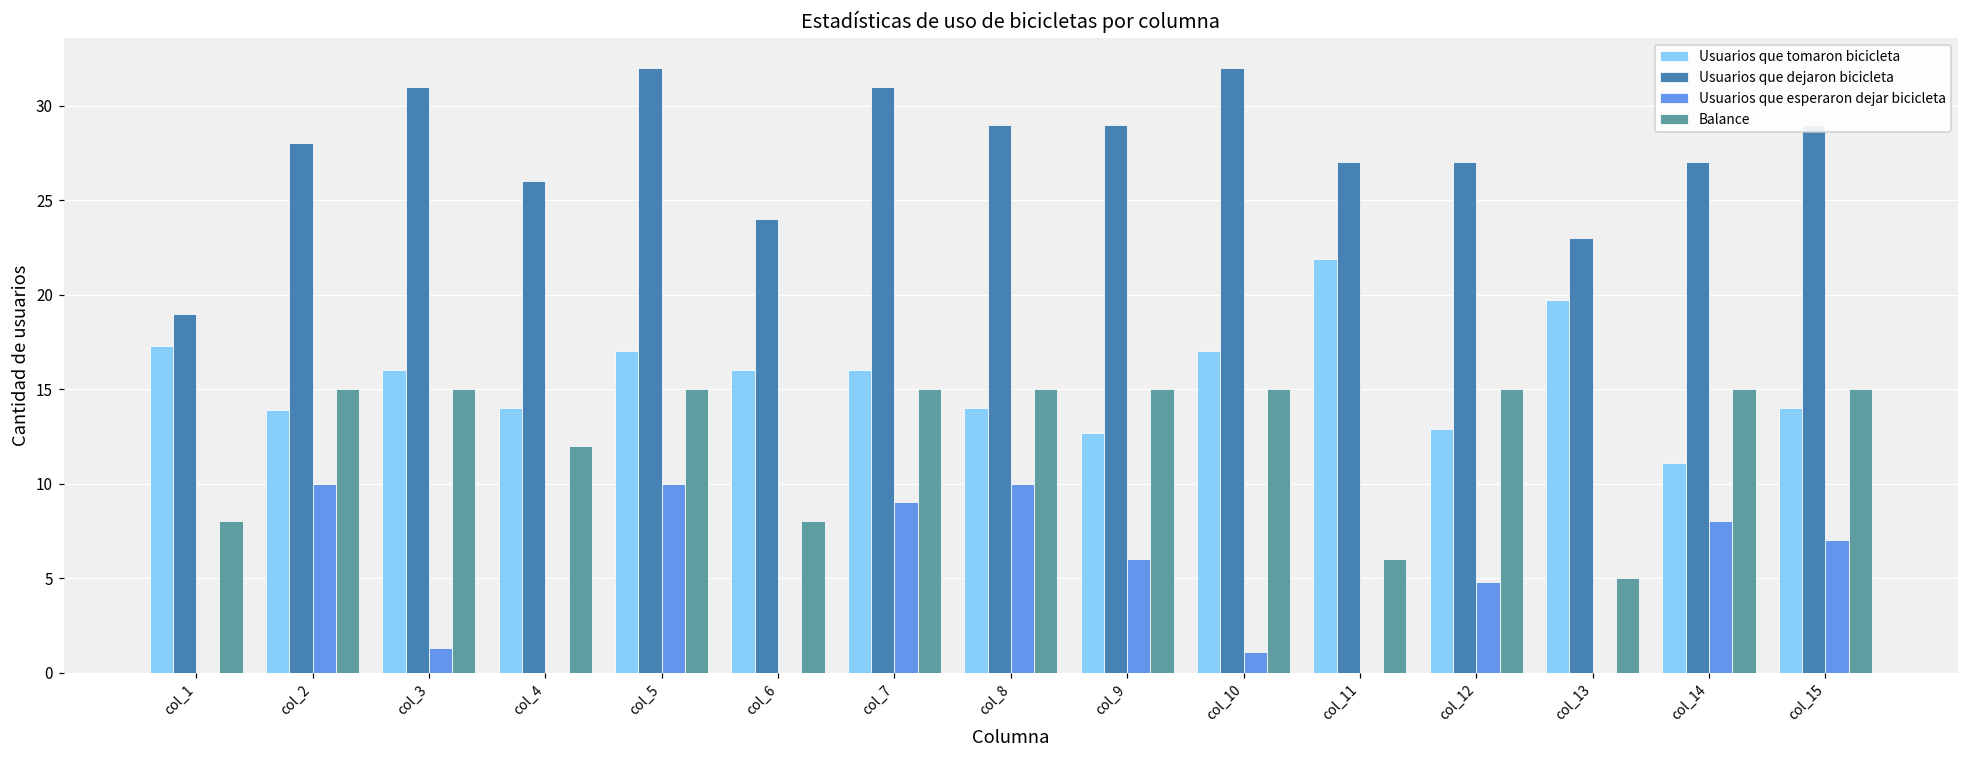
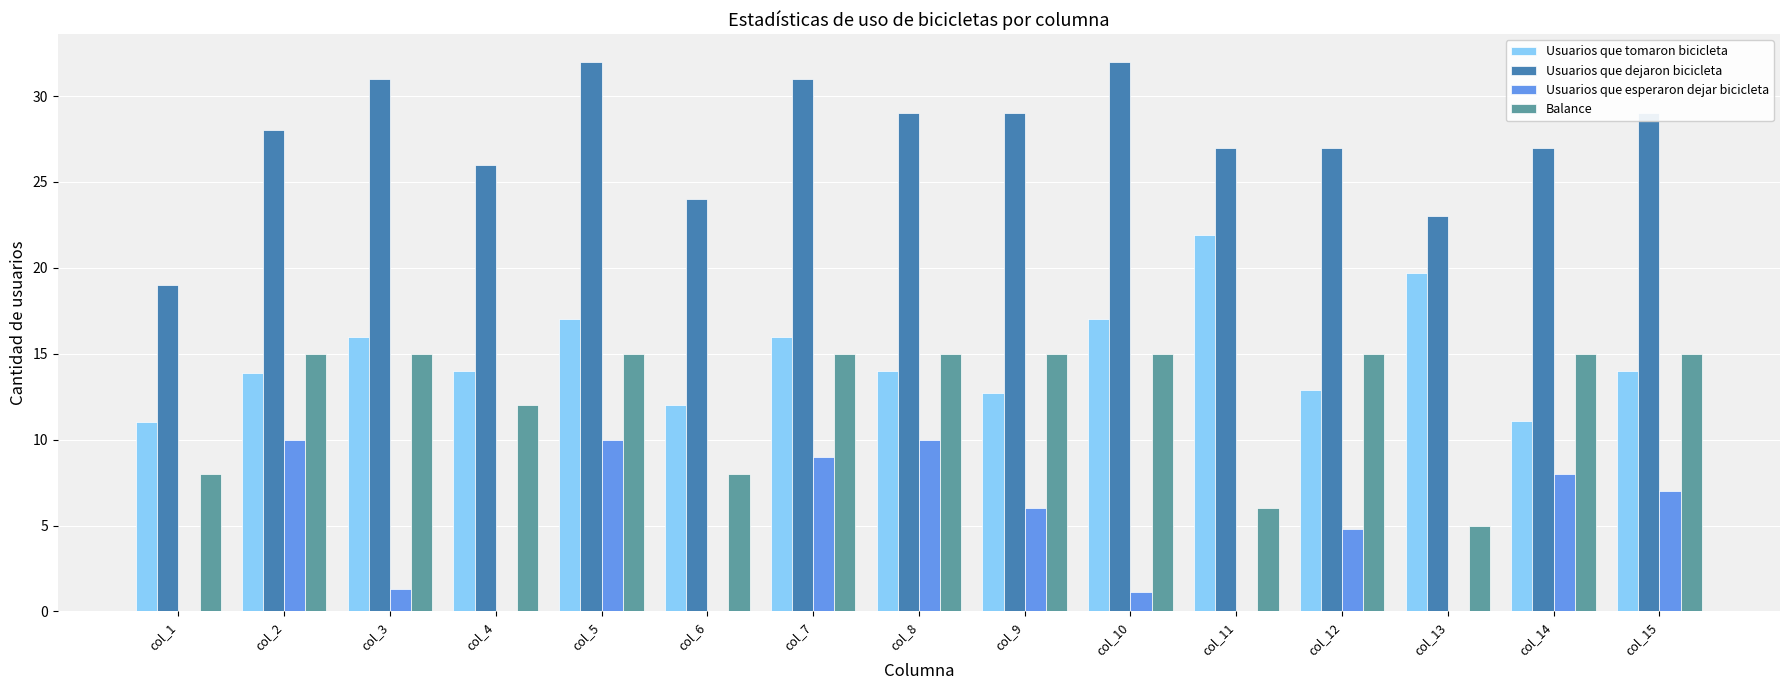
  {
    "Usuarios que tomaron bicicleta": {
-     "col_1": 17.3,
+     "col_1": 11.0,
      "col_2": 13.9,
      "col_3": 16.0,
      "col_4": 14.0,
      "col_5": 17.0,
-     "col_6": 16,
+     "col_6": 12,
      "col_7": 16.0,
      "col_8": 14.0,
      "col_9": 12.7,
      "col_10": 17.0,
      "col_11": 21.9,
      "col_12": 12.9,
      "col_13": 19.7,
      "col_14": 11.1,
      "col_15": 14.0
    },
    "Usuarios que esperaron dejar bicicleta": {
      "col_1": 0.0,
      "col_2": 10.0,
      "col_3": 1.3,
      "col_4": 0.0,
      "col_5": 10.0,
      "col_6": 0.0,
      "col_7": 9.0,
      "col_8": 10.0,
      "col_9": 6.0,
      "col_10": 1.1,
      "col_11": 0.0,
      "col_12": 4.8,
      "col_13": 0.0,
      "col_14": 8.0,
      "col_15": 7.0
    }
  }
